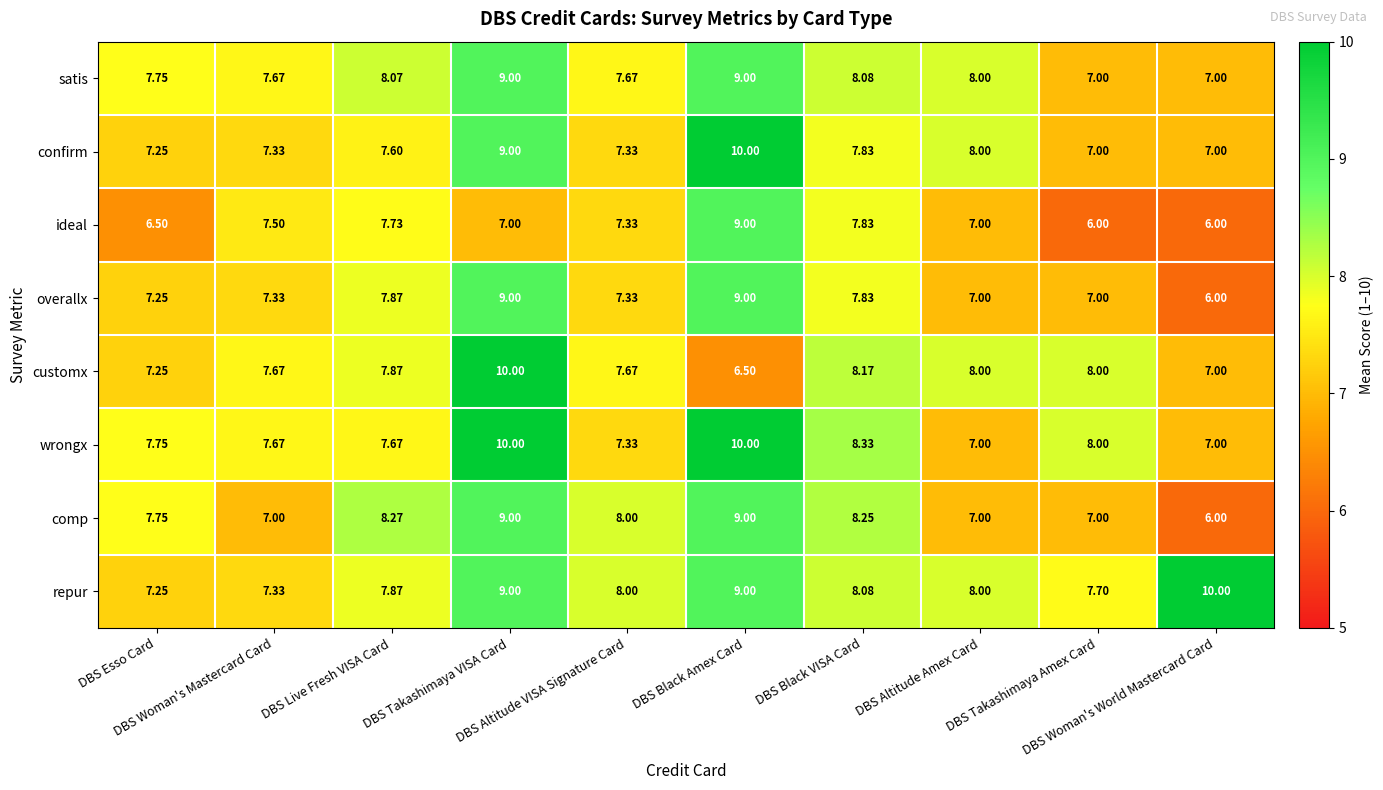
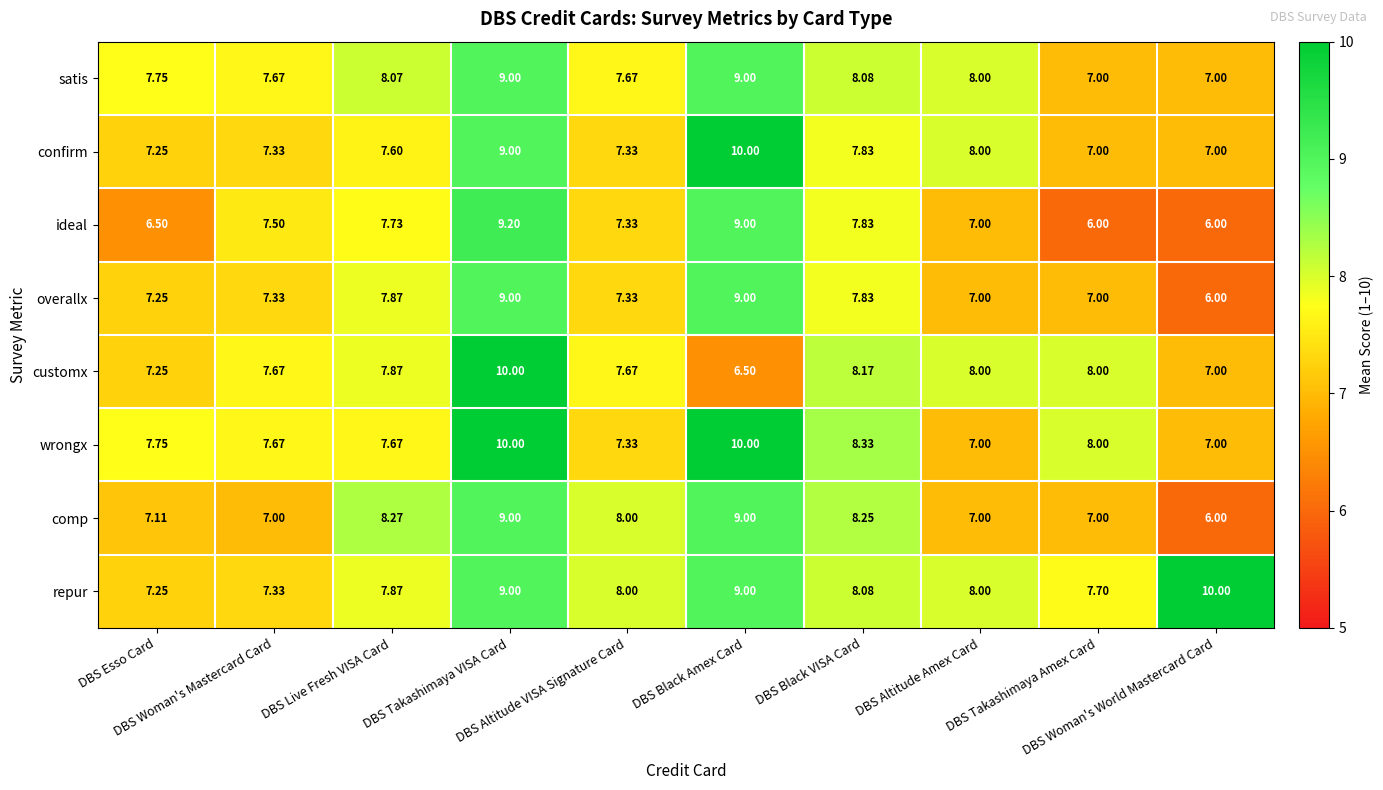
  {
    "satis": {
      "DBS Esso Card": 7.75,
      "DBS Woman's Mastercard Card": 7.67,
      "DBS Live Fresh VISA Card": 8.07,
      "DBS Takashimaya VISA Card": 9.00,
      "DBS Altitude VISA Signature Card": 7.67,
      "DBS Black Amex Card": 9.00,
      "DBS Black VISA Card": 8.08,
      "DBS Altitude Amex Card": 8.00,
      "DBS Takashimaya Amex Card": 7.00,
      "DBS Woman's World Mastercard Card": 7.00
    },
    "confirm": {
      "DBS Esso Card": 7.25,
      "DBS Woman's Mastercard Card": 7.33,
      "DBS Live Fresh VISA Card": 7.60,
      "DBS Takashimaya VISA Card": 9.00,
      "DBS Altitude VISA Signature Card": 7.33,
      "DBS Black Amex Card": 10.00,
      "DBS Black VISA Card": 7.83,
      "DBS Altitude Amex Card": 8.00,
      "DBS Takashimaya Amex Card": 7.00,
      "DBS Woman's World Mastercard Card": 7.00
    },
    "ideal": {
      "DBS Esso Card": 6.50,
      "DBS Woman's Mastercard Card": 7.50,
      "DBS Live Fresh VISA Card": 7.73,
-     "DBS Takashimaya VISA Card": 7.00,
+     "DBS Takashimaya VISA Card": 9.20,
      "DBS Altitude VISA Signature Card": 7.33,
      "DBS Black Amex Card": 9.00,
      "DBS Black VISA Card": 7.83,
      "DBS Altitude Amex Card": 7.00,
      "DBS Takashimaya Amex Card": 6.00,
      "DBS Woman's World Mastercard Card": 6.00
    },
    "overallx": {
      "DBS Esso Card": 7.25,
      "DBS Woman's Mastercard Card": 7.33,
      "DBS Live Fresh VISA Card": 7.87,
      "DBS Takashimaya VISA Card": 9.00,
      "DBS Altitude VISA Signature Card": 7.33,
      "DBS Black Amex Card": 9.00,
      "DBS Black VISA Card": 7.83,
      "DBS Altitude Amex Card": 7.00,
      "DBS Takashimaya Amex Card": 7.00,
      "DBS Woman's World Mastercard Card": 6.00
    },
    "customx": {
      "DBS Esso Card": 7.25,
      "DBS Woman's Mastercard Card": 7.67,
      "DBS Live Fresh VISA Card": 7.87,
      "DBS Takashimaya VISA Card": 10.00,
      "DBS Altitude VISA Signature Card": 7.67,
      "DBS Black Amex Card": 6.50,
      "DBS Black VISA Card": 8.17,
      "DBS Altitude Amex Card": 8.00,
      "DBS Takashimaya Amex Card": 8.00,
      "DBS Woman's World Mastercard Card": 7.00
    },
    "wrongx": {
      "DBS Esso Card": 7.75,
      "DBS Woman's Mastercard Card": 7.67,
      "DBS Live Fresh VISA Card": 7.67,
      "DBS Takashimaya VISA Card": 10.00,
      "DBS Altitude VISA Signature Card": 7.33,
      "DBS Black Amex Card": 10.00,
      "DBS Black VISA Card": 8.33,
      "DBS Altitude Amex Card": 7.00,
      "DBS Takashimaya Amex Card": 8.00,
      "DBS Woman's World Mastercard Card": 7.00
    },
    "comp": {
-     "DBS Esso Card": 7.75,
+     "DBS Esso Card": 7.11,
      "DBS Woman's Mastercard Card": 7.00,
      "DBS Live Fresh VISA Card": 8.27,
      "DBS Takashimaya VISA Card": 9.00,
      "DBS Altitude VISA Signature Card": 8.00,
      "DBS Black Amex Card": 9.00,
      "DBS Black VISA Card": 8.25,
      "DBS Altitude Amex Card": 7.00,
      "DBS Takashimaya Amex Card": 7.00,
      "DBS Woman's World Mastercard Card": 6.00
    },
    "repur": {
      "DBS Esso Card": 7.25,
      "DBS Woman's Mastercard Card": 7.33,
      "DBS Live Fresh VISA Card": 7.87,
      "DBS Takashimaya VISA Card": 9.00,
      "DBS Altitude VISA Signature Card": 8.00,
      "DBS Black Amex Card": 9.00,
      "DBS Black VISA Card": 8.08,
      "DBS Altitude Amex Card": 8.00,
      "DBS Takashimaya Amex Card": 7.70,
      "DBS Woman's World Mastercard Card": 10.00
    }
  }
